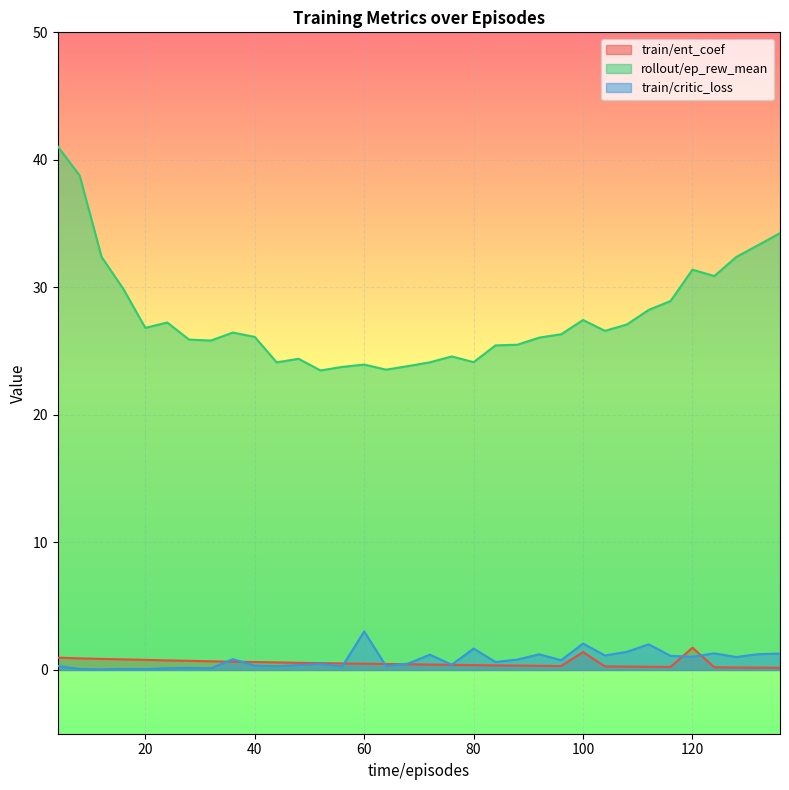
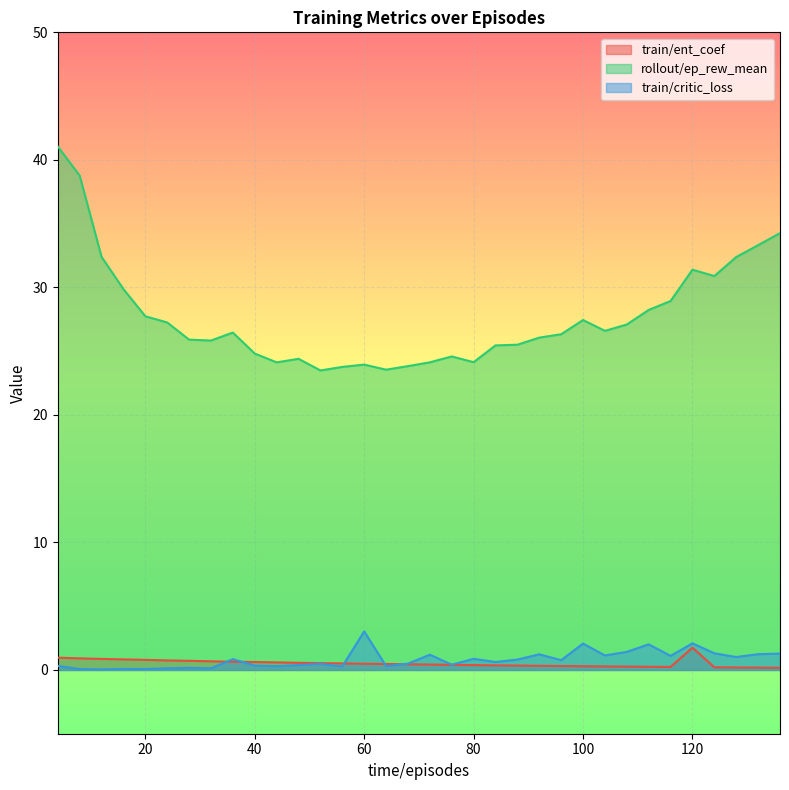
  {
    "train/ent_coef": {
      "20": 0.8,
      "40": 0.6,
      "60": 0.5,
      "80": 0.4,
-     "100": 1.4,
+     "100": 0.3,
      "120": 1.7
    },
    "rollout/ep_rew_mean": {
-     "20": 26.8,
-     "40": 26.1,
+     "20": 27.7,
+     "40": 24.8,
      "60": 23.9,
      "80": 24.1,
      "100": 27.4,
      "120": 31.4
    },
    "train/critic_loss": {
      "20": 0.1,
      "40": 0.3,
      "60": 3.0,
-     "80": 1.7,
+     "80": 0.9,
      "100": 2.1,
-     "120": 1.0
+     "120": 2.1
    }
  }
